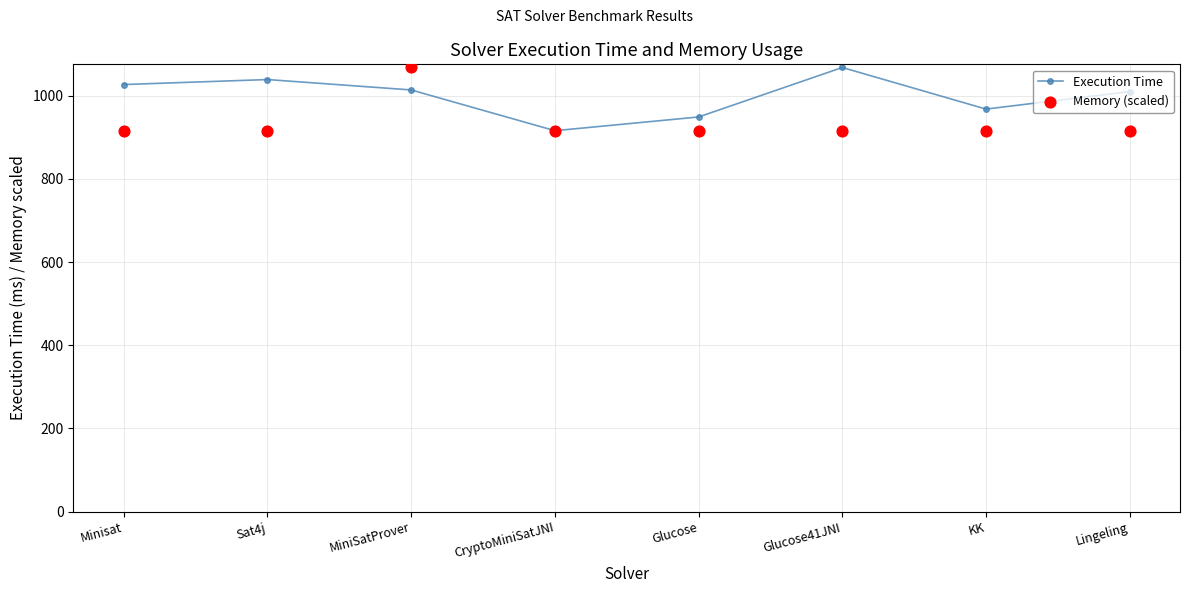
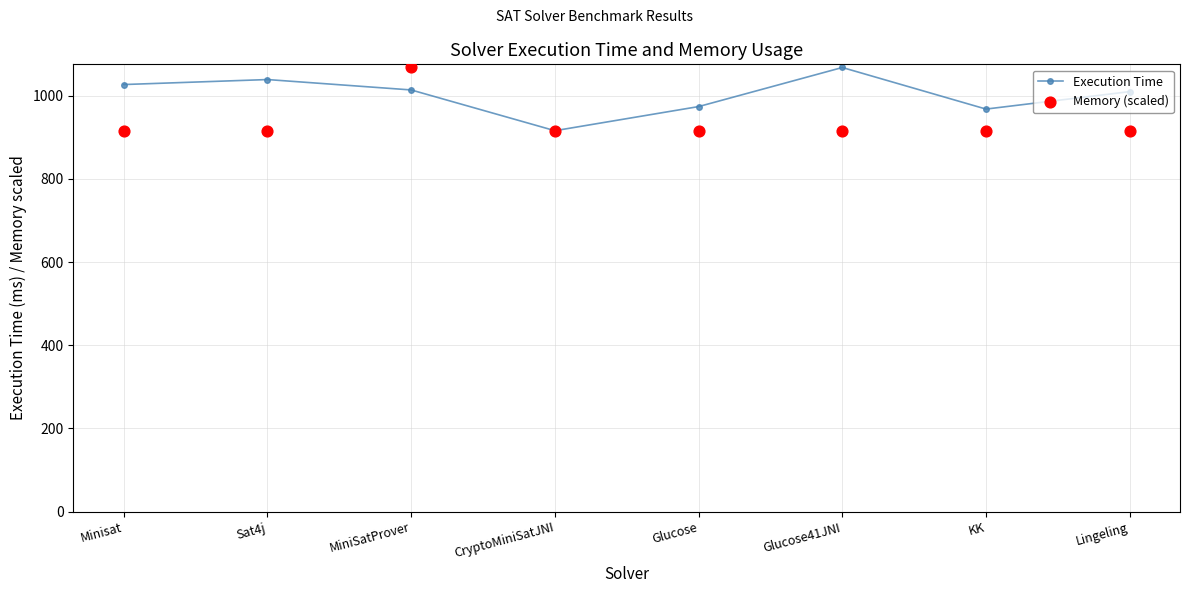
  {
    "Execution Time": {
      "Minisat": 1030,
      "Sat4j": 1040,
      "MiniSatProver": 1010,
-     "Glucose": 950,
+     "Glucose": 970,
      "Glucose41JNI": 1070,
      "KK": 970
    }
  }
